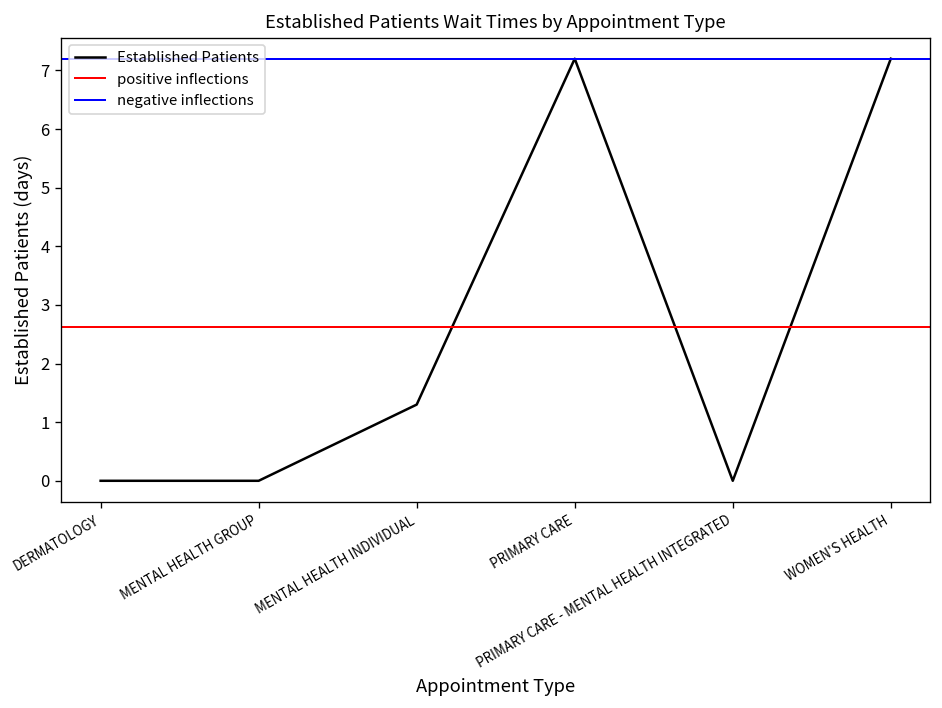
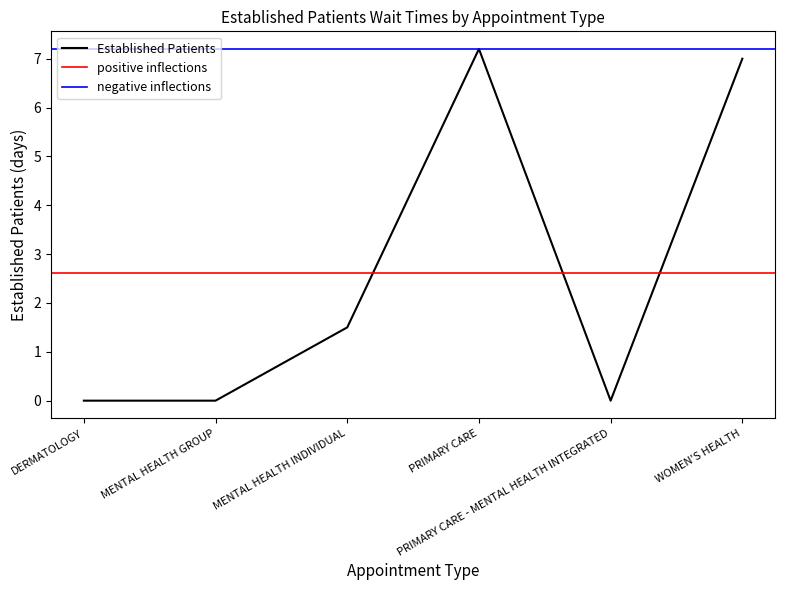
  {
    "DERMATOLOGY": 0.0,
    "MENTAL HEALTH GROUP": 0.0,
-   "MENTAL HEALTH INDIVIDUAL": 1.3,
+   "MENTAL HEALTH INDIVIDUAL": 1.5,
    "PRIMARY CARE": 7.2,
    "PRIMARY CARE - MENTAL HEALTH INTEGRATED": 0.0,
-   "WOMEN'S HEALTH": 7.2
+   "WOMEN'S HEALTH": 7.0
  }
